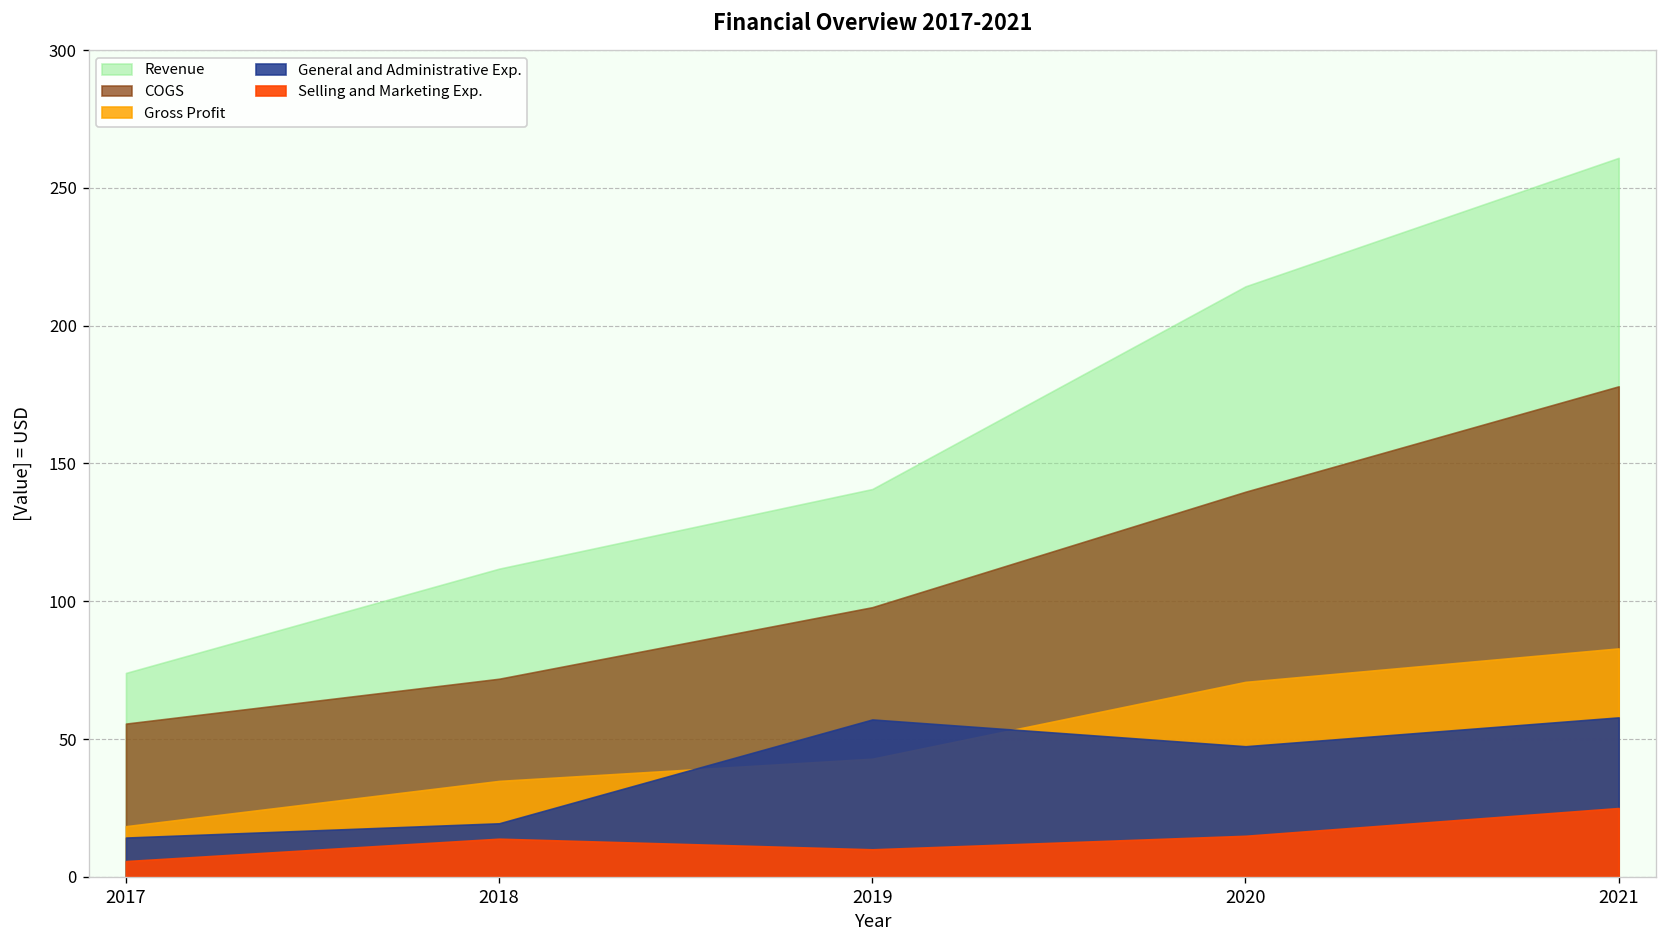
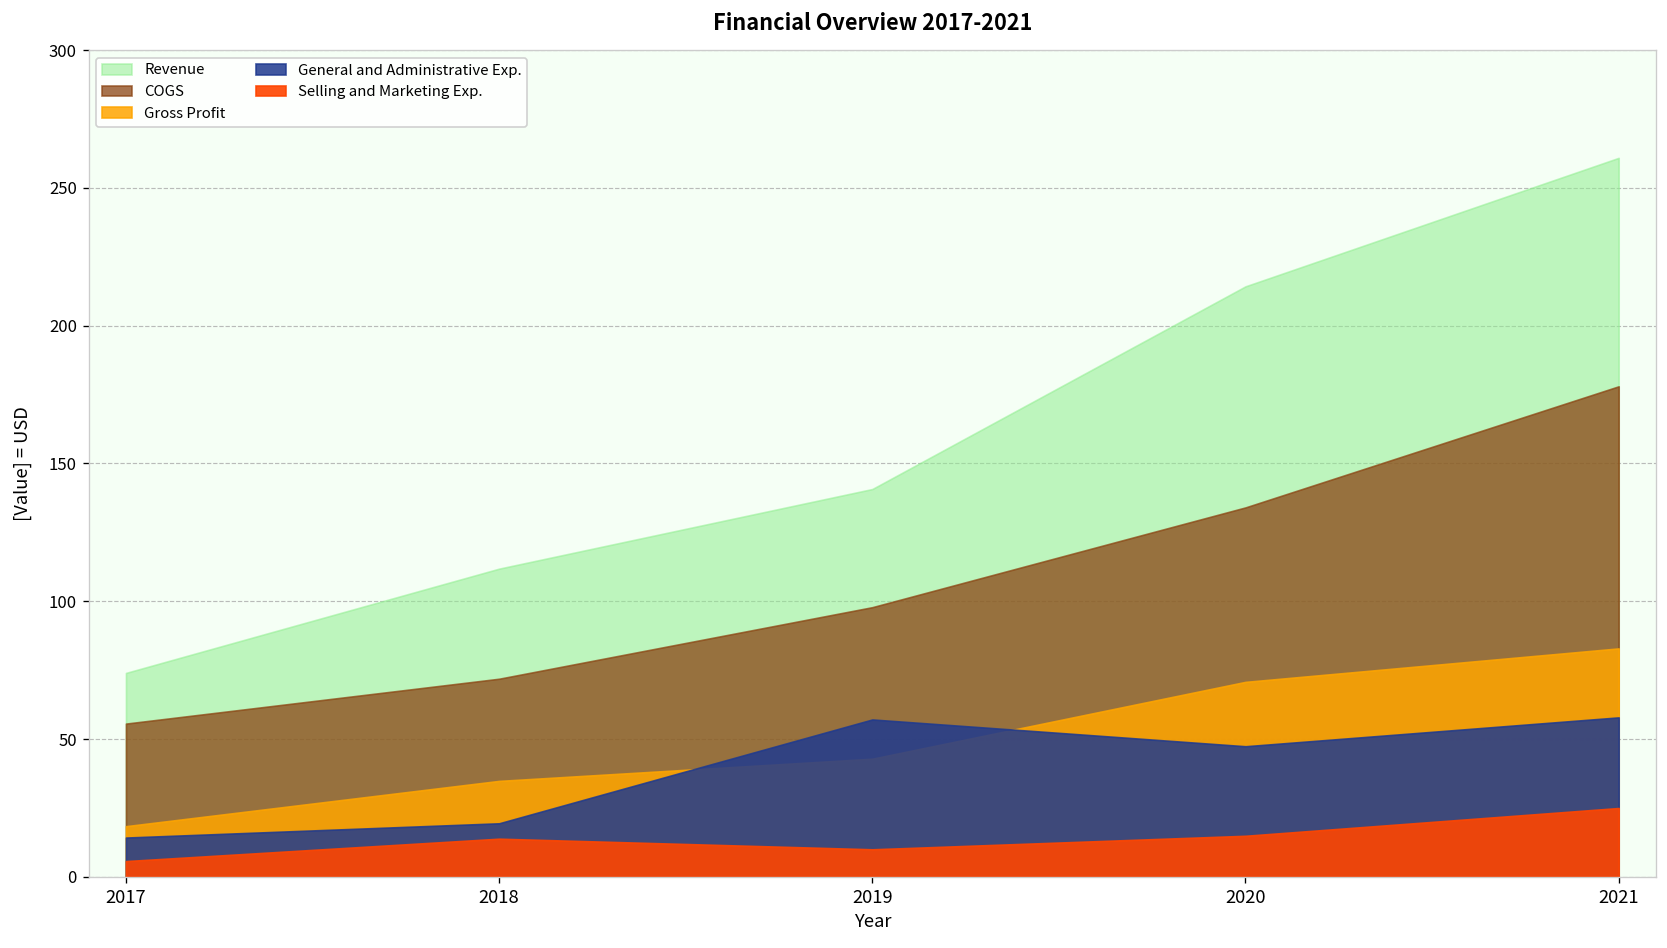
  {
    "Revenue": {
      "2017": 74,
      "2018": 112,
      "2019": 141,
      "2020": 214,
      "2021": 261
    },
    "COGS": {
      "2017": 56,
      "2018": 72,
      "2019": 98,
-     "2020": 140,
+     "2020": 134,
      "2021": 178
    },
    "Gross Profit": {
      "2017": 18,
      "2018": 35,
      "2019": 43,
      "2020": 71,
      "2021": 83
    },
    "General and Administrative Exp.": {
      "2017": 14,
      "2018": 19,
      "2019": 57,
      "2020": 47,
      "2021": 58
    },
    "Selling and Marketing Exp.": {
      "2017": 6,
      "2018": 14,
      "2019": 10,
      "2020": 15,
      "2021": 25
    }
  }
